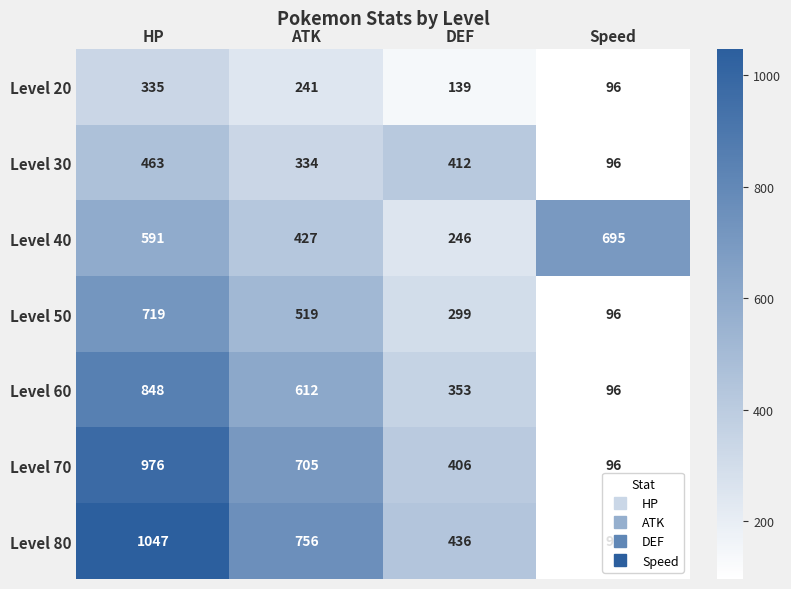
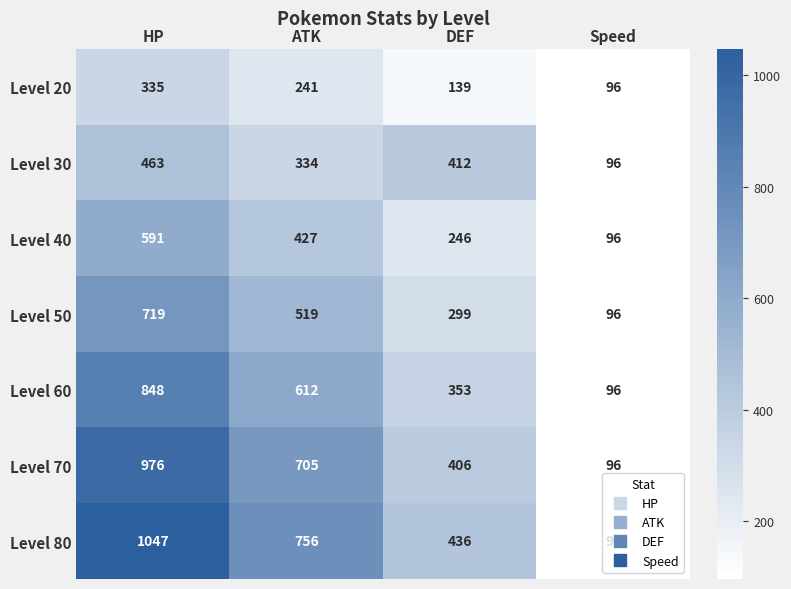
  {
    "Level 20": {
      "HP": 335,
      "ATK": 241,
      "DEF": 139,
      "Speed": 96
    },
    "Level 30": {
      "HP": 463,
      "ATK": 334,
      "DEF": 412,
      "Speed": 96
    },
    "Level 40": {
      "HP": 591,
      "ATK": 427,
      "DEF": 246,
-     "Speed": 695
+     "Speed": 96
    },
    "Level 50": {
      "HP": 719,
      "ATK": 519,
      "DEF": 299,
      "Speed": 96
    },
    "Level 60": {
      "HP": 848,
      "ATK": 612,
      "DEF": 353,
      "Speed": 96
    },
    "Level 70": {
      "HP": 976,
      "ATK": 705,
      "DEF": 406,
      "Speed": 96
    },
    "Level 80": {
      "HP": 1047,
      "ATK": 756,
      "DEF": 436
    }
  }
